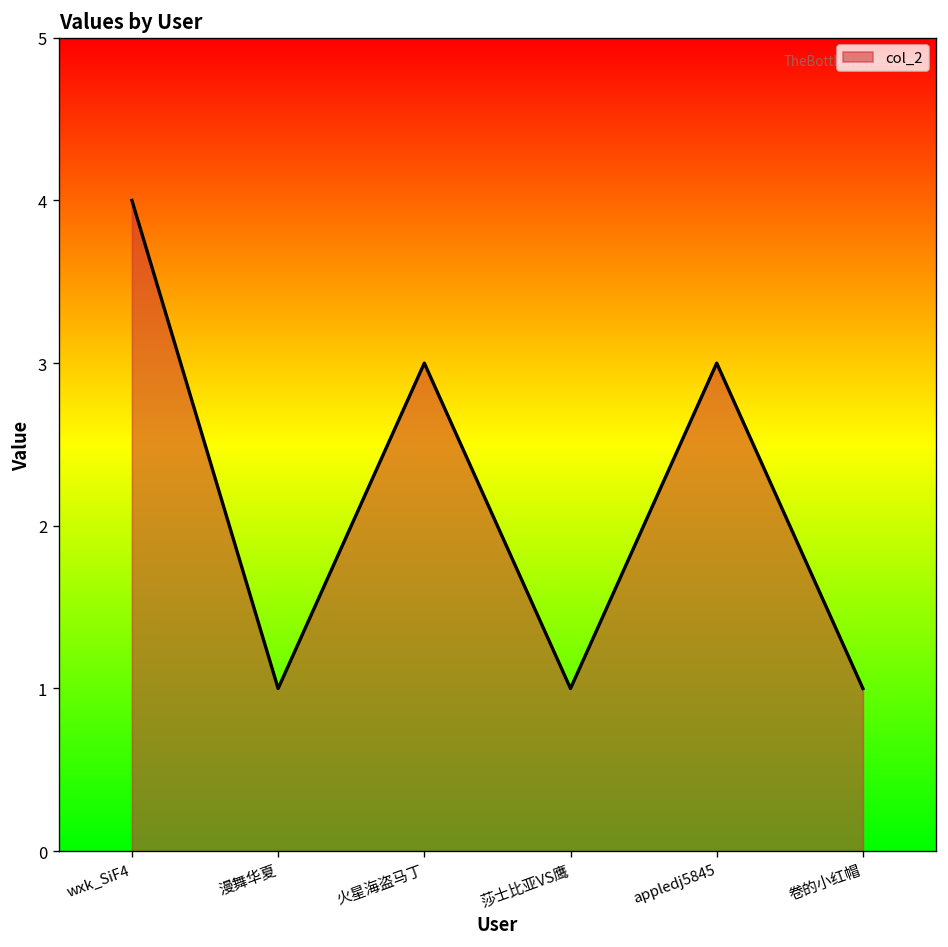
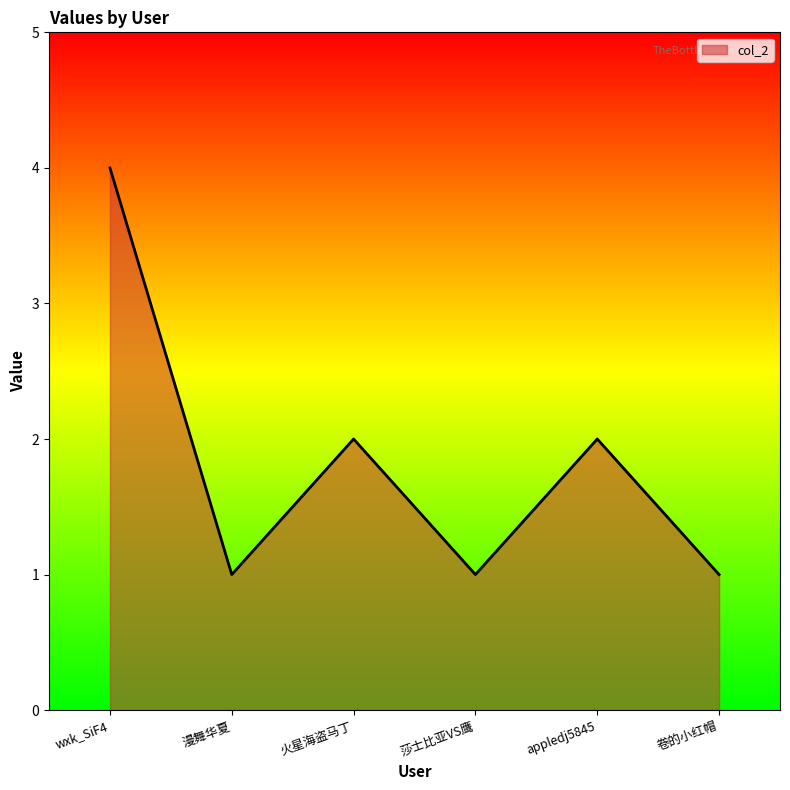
  {
    "wxk_SiF4": 4,
    "漫舞华夏": 1,
-   "火星海盗马丁": 3,
+   "火星海盗马丁": 2,
    "莎士比亚VS鹰": 1,
-   "appledj5845": 3,
+   "appledj5845": 2,
    "卷的小红帽": 1
  }
